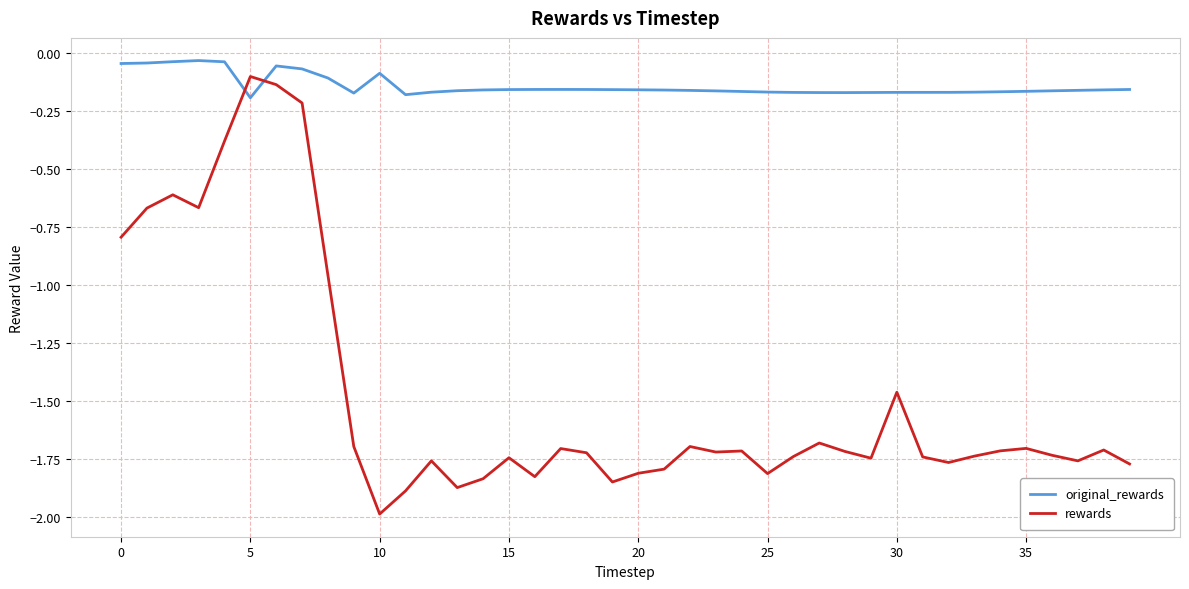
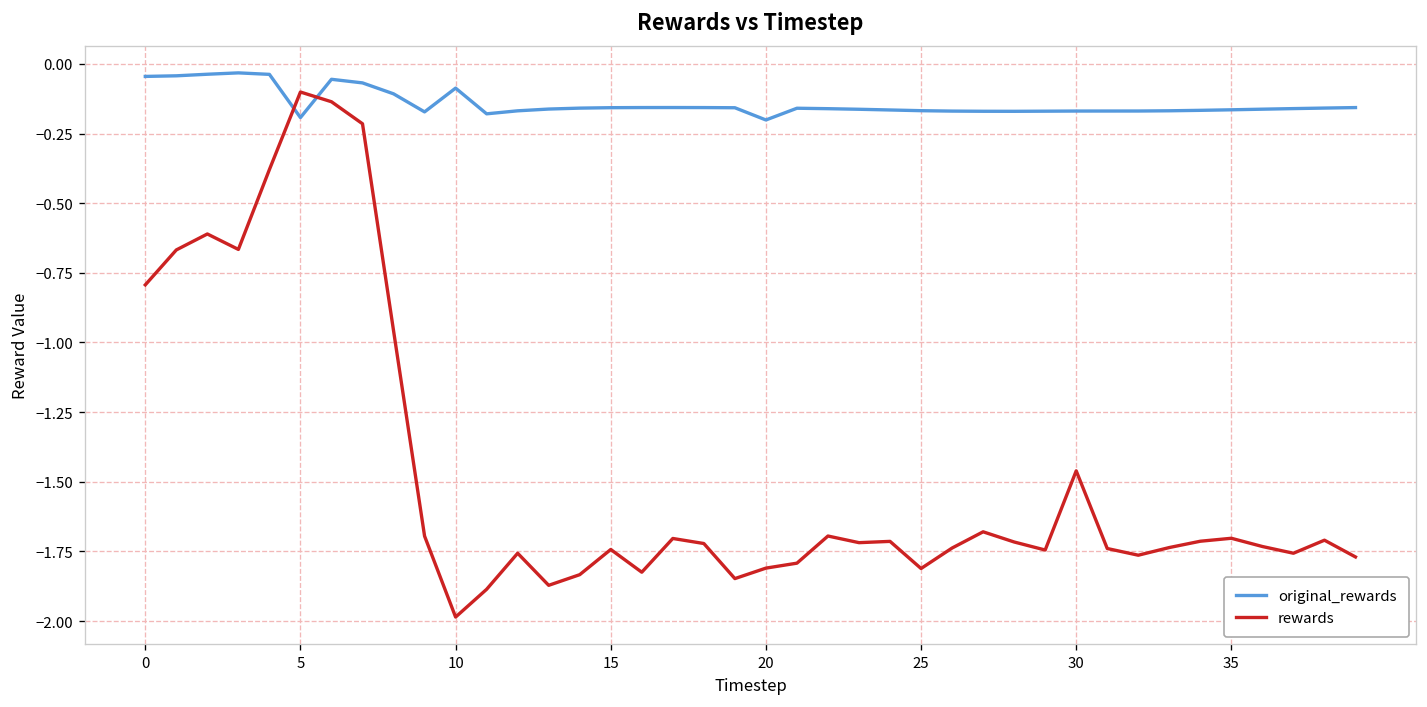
  {
    "original_rewards": {
      "0": -0.05,
      "5": -0.19,
      "10": -0.09,
      "15": -0.16,
-     "20": -0.16,
+     "20": -0.20,
      "25": -0.17,
      "30": -0.17,
      "35": -0.16
    },
    "rewards": {
      "0": -0.79,
      "5": -0.10,
      "10": -1.99,
      "15": -1.74,
      "20": -1.81,
      "25": -1.81,
      "30": -1.46,
      "35": -1.70
    }
  }
